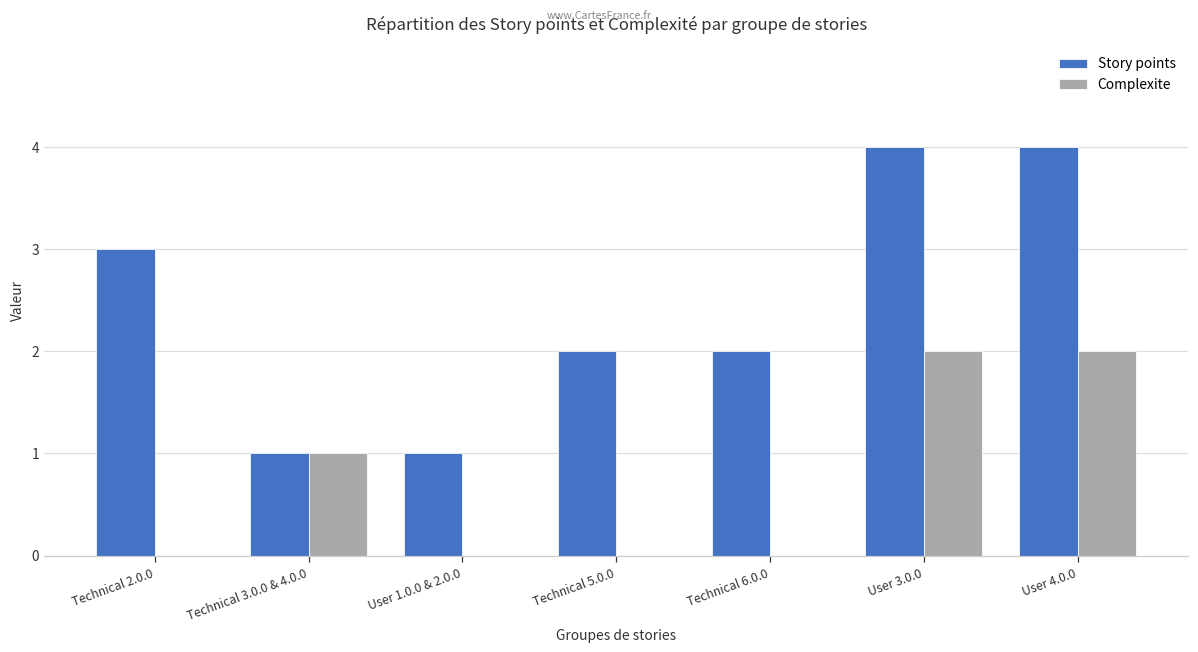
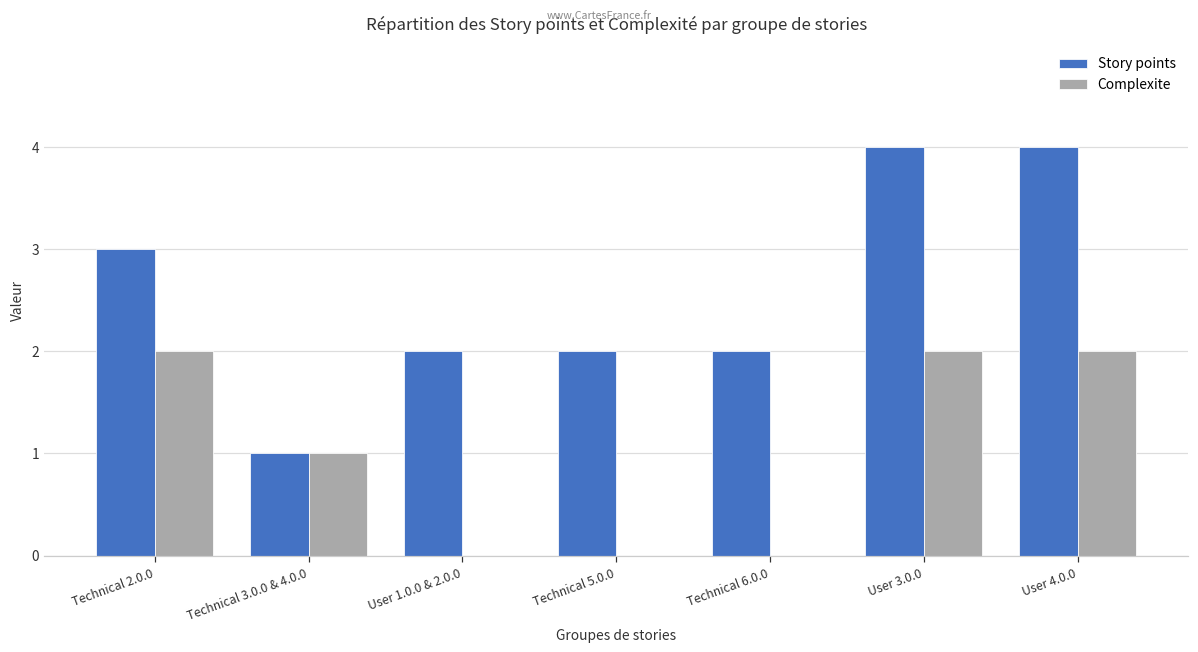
  {
    "Story points": {
      "Technical 2.0.0": 3,
      "Technical 3.0.0 & 4.0.0": 1,
-     "User 1.0.0 & 2.0.0": 1,
+     "User 1.0.0 & 2.0.0": 2,
      "Technical 5.0.0": 2,
      "Technical 6.0.0": 2,
      "User 3.0.0": 4,
      "User 4.0.0": 4
    },
    "Complexite": {
-     "Technical 2.0.0": 0,
+     "Technical 2.0.0": 2,
      "Technical 3.0.0 & 4.0.0": 1,
      "User 1.0.0 & 2.0.0": 0,
      "Technical 5.0.0": 0,
      "Technical 6.0.0": 0,
      "User 3.0.0": 2,
      "User 4.0.0": 2
    }
  }
